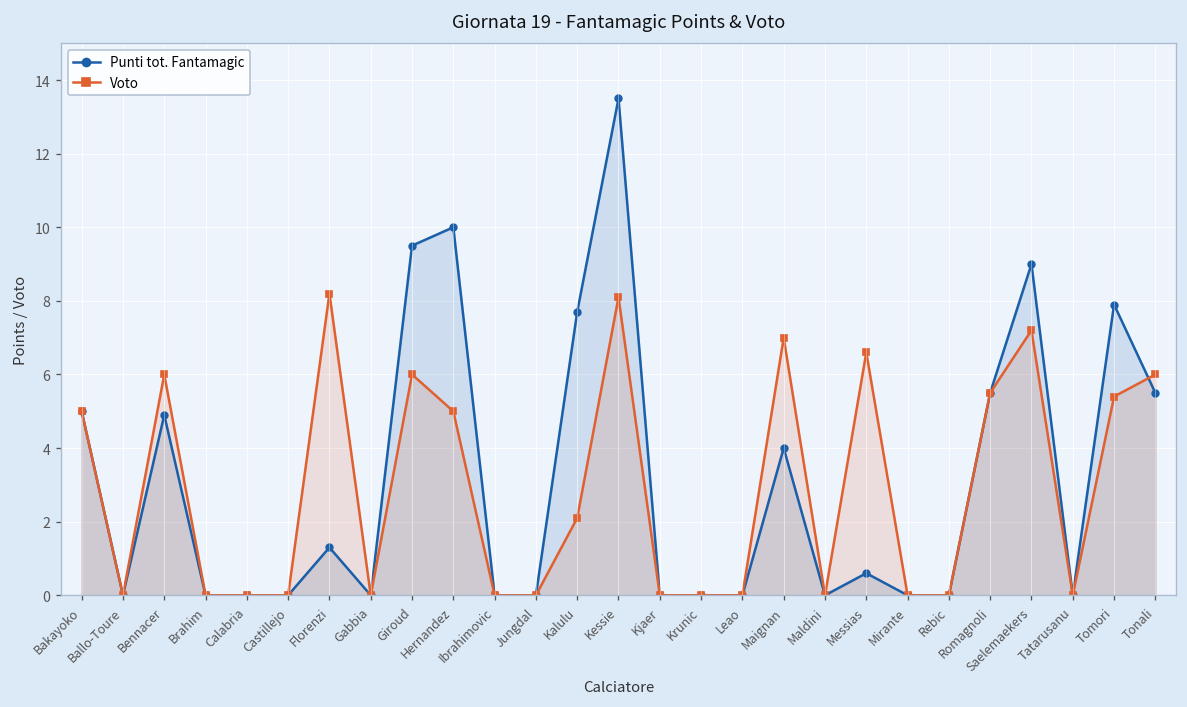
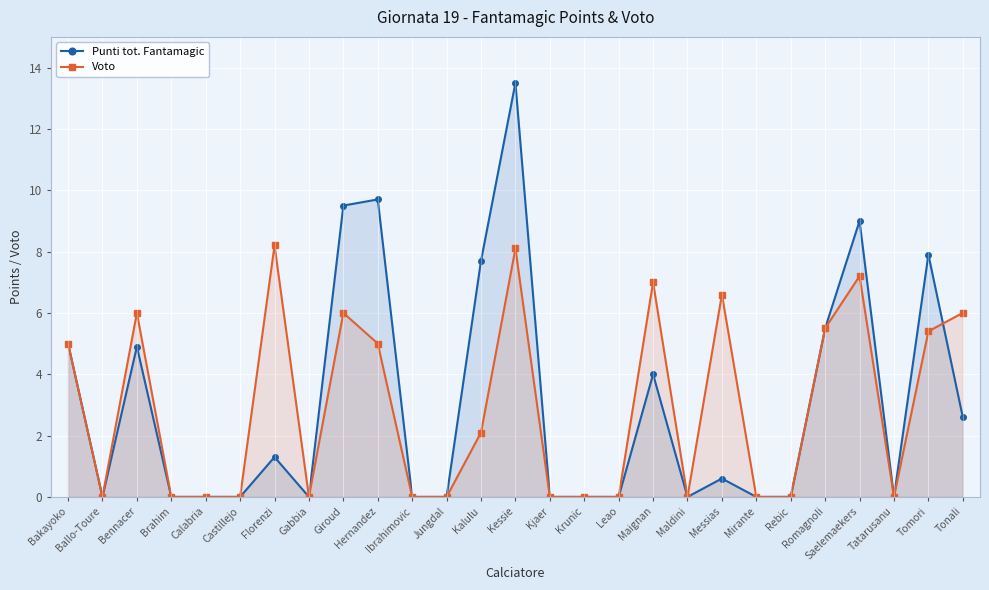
  {
    "Punti tot. Fantamagic": {
      "Bennacer": 4.9,
      "Florenzi": 1.3,
      "Giroud": 9.5,
-     "Hernandez": 10.0,
+     "Hernandez": 9.7,
      "Kalulu": 7.7,
      "Kessie": 13.5,
      "Maignan": 4.0,
      "Messias": 0.6,
      "Saelemaekers": 9.0,
      "Tomori": 7.9,
-     "Tonali": 5.5
+     "Tonali": 2.6
    },
    "Voto": {
      "Bennacer": 6.0,
      "Florenzi": 8.2,
      "Giroud": 6.0,
      "Hernandez": 5.0,
      "Kalulu": 2.1,
      "Kessie": 8.1,
      "Maignan": 7.0,
      "Messias": 6.6,
      "Saelemaekers": 7.2,
      "Tomori": 5.4,
      "Tonali": 6.0
    }
  }
